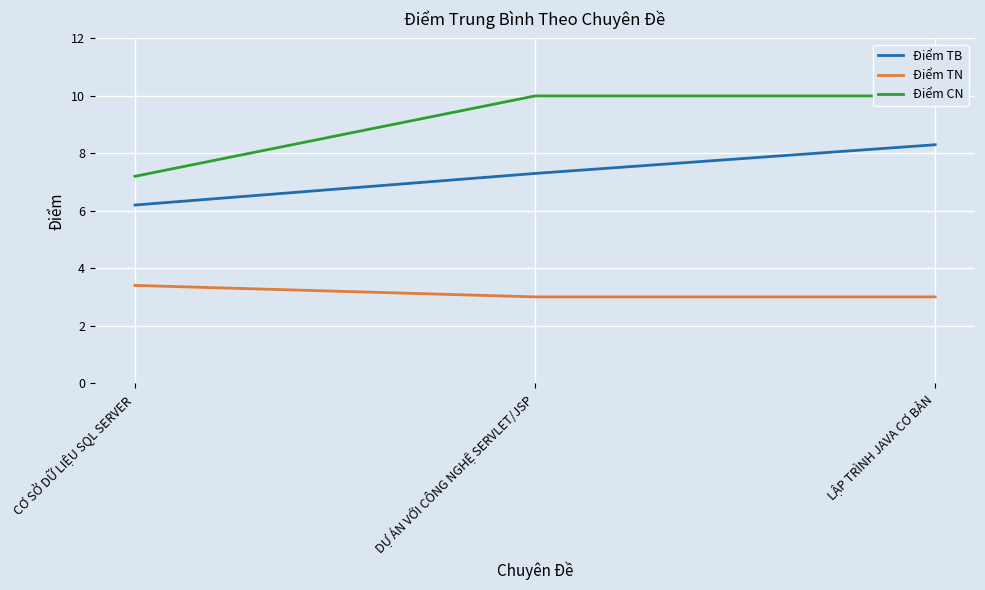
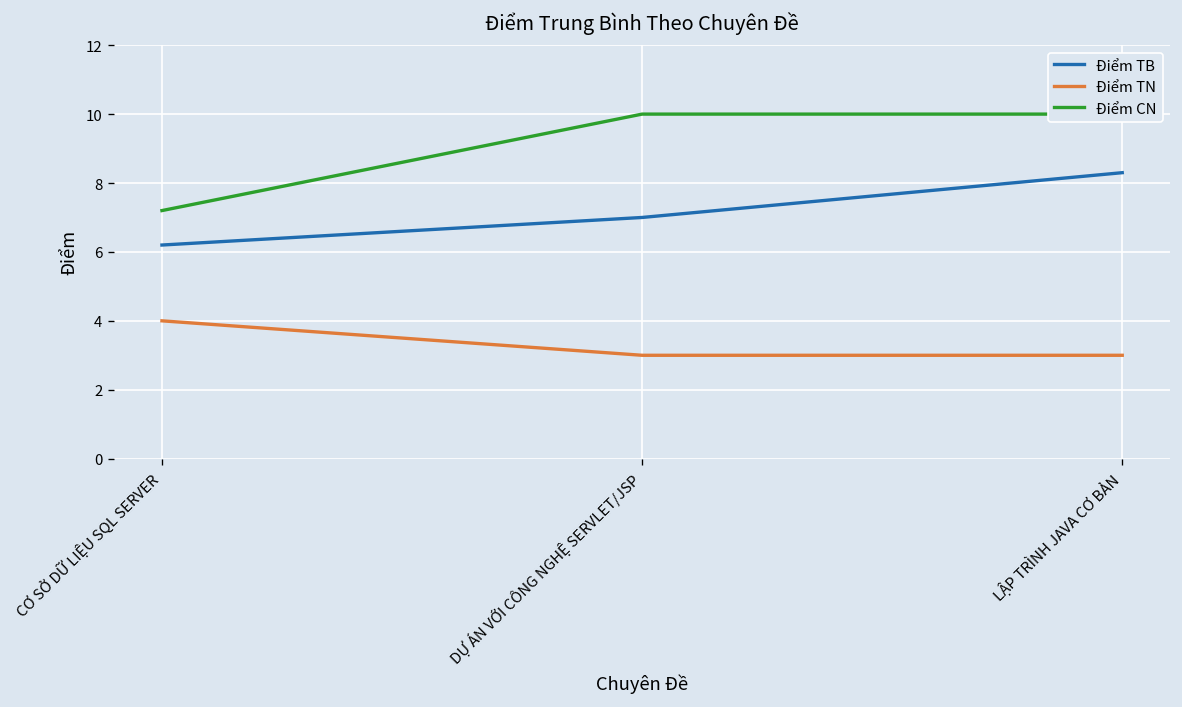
  {
    "Điểm TB": {
      "CƠ SỞ DỮ LIỆU SQL SERVER": 6.2,
-     "DỰ ÁN VỚI CÔNG NGHỆ SERVLET/JSP": 7.3,
+     "DỰ ÁN VỚI CÔNG NGHỆ SERVLET/JSP": 7.0,
      "LẬP TRÌNH JAVA CƠ BẢN": 8.3
    },
    "Điểm TN": {
-     "CƠ SỞ DỮ LIỆU SQL SERVER": 3.4,
+     "CƠ SỞ DỮ LIỆU SQL SERVER": 4.0,
      "DỰ ÁN VỚI CÔNG NGHỆ SERVLET/JSP": 3.0,
      "LẬP TRÌNH JAVA CƠ BẢN": 3.0
    },
    "Điểm CN": {
      "CƠ SỞ DỮ LIỆU SQL SERVER": 7.2,
      "DỰ ÁN VỚI CÔNG NGHỆ SERVLET/JSP": 10.0
    }
  }
